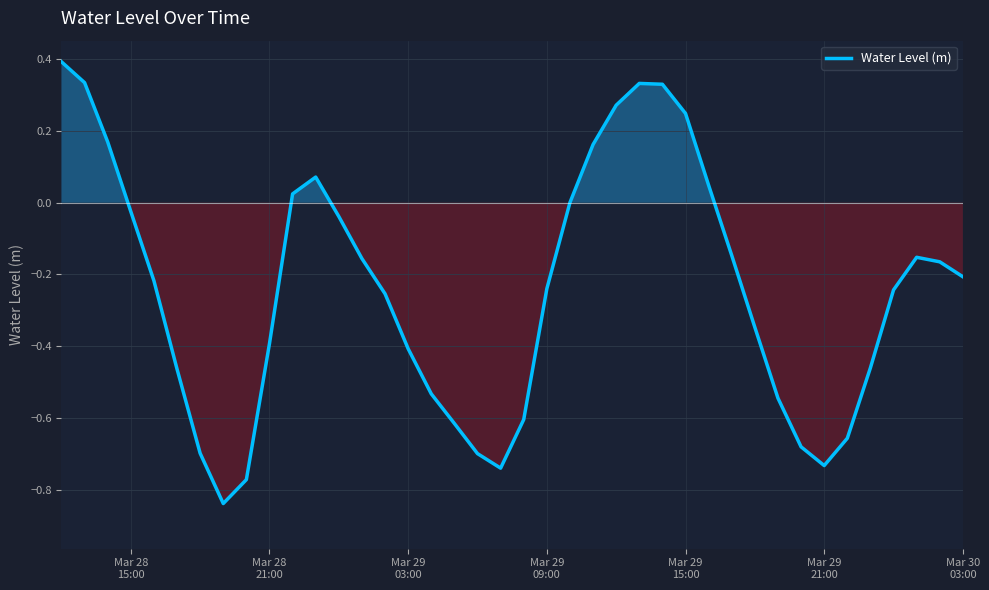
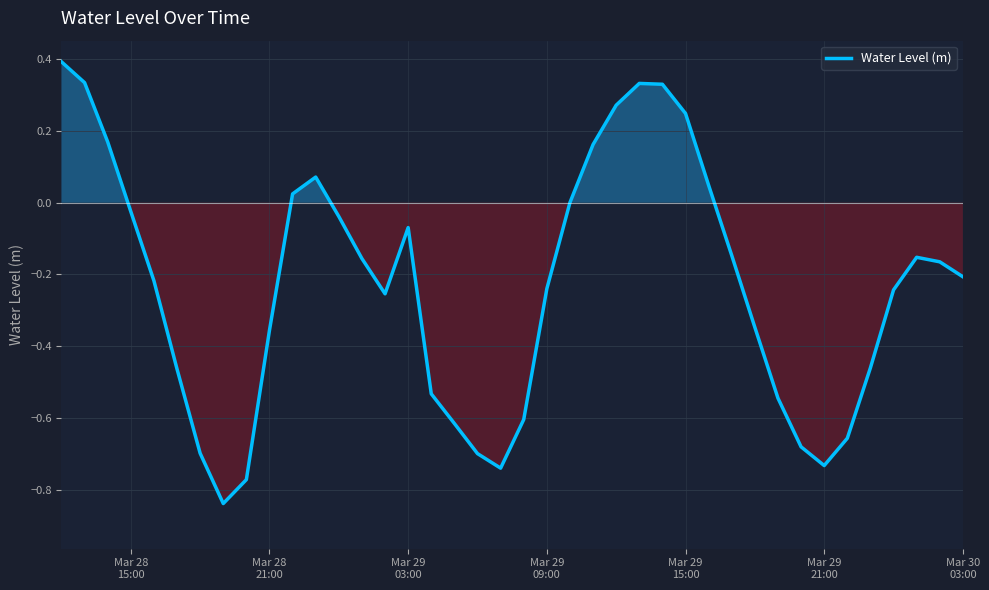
  {
    "Mar 28 15:00": -0.02,
-   "Mar 28 21:00": -0.39,
-   "Mar 29 03:00": -0.41,
+   "Mar 28 21:00": -0.36,
+   "Mar 29 03:00": -0.07,
    "Mar 29 09:00": -0.24,
    "Mar 29 15:00": 0.25,
    "Mar 29 21:00": -0.73,
    "Mar 30 03:00": -0.21
  }
